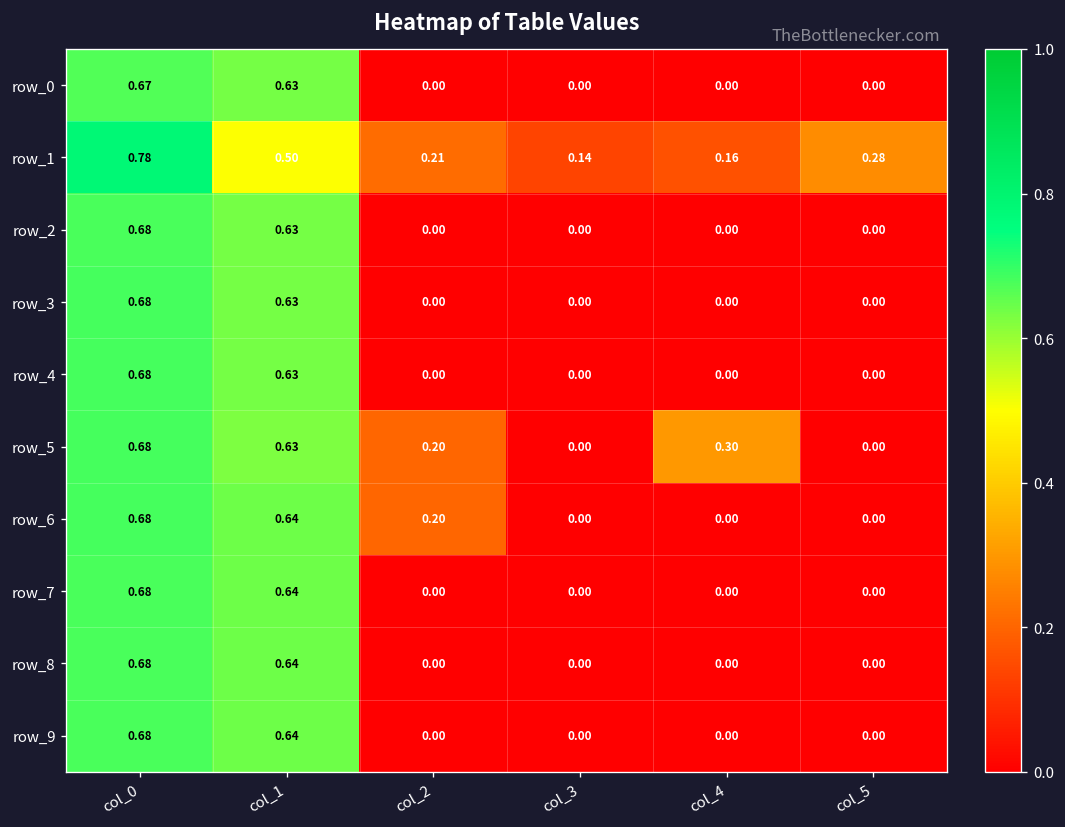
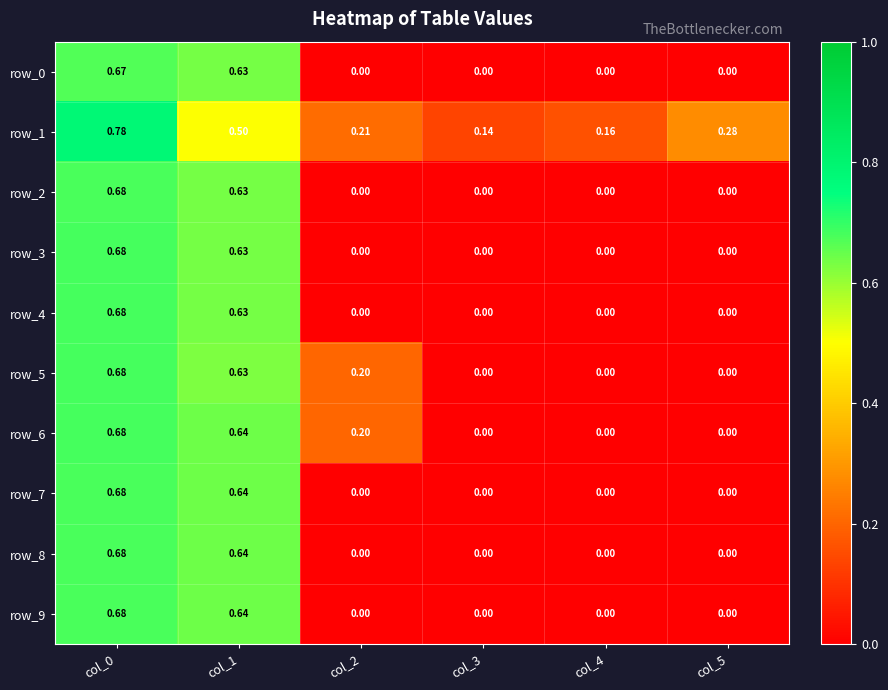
  {
    "row_0": {
      "col_0": 0.67,
      "col_1": 0.63,
      "col_2": 0.00,
      "col_3": 0.00,
      "col_4": 0.00,
      "col_5": 0.00
    },
    "row_1": {
      "col_0": 0.78,
      "col_1": 0.50,
      "col_2": 0.21,
      "col_3": 0.14,
      "col_4": 0.16,
      "col_5": 0.28
    },
    "row_2": {
      "col_0": 0.68,
      "col_1": 0.63,
      "col_2": 0.00,
      "col_3": 0.00,
      "col_4": 0.00,
      "col_5": 0.00
    },
    "row_3": {
      "col_0": 0.68,
      "col_1": 0.63,
      "col_2": 0.00,
      "col_3": 0.00,
      "col_4": 0.00,
      "col_5": 0.00
    },
    "row_4": {
      "col_0": 0.68,
      "col_1": 0.63,
      "col_2": 0.00,
      "col_3": 0.00,
      "col_4": 0.00,
      "col_5": 0.00
    },
    "row_5": {
      "col_0": 0.68,
      "col_1": 0.63,
      "col_2": 0.20,
      "col_3": 0.00,
-     "col_4": 0.30,
+     "col_4": 0.00,
      "col_5": 0.00
    },
    "row_6": {
      "col_0": 0.68,
      "col_1": 0.64,
      "col_2": 0.20,
      "col_3": 0.00,
      "col_4": 0.00,
      "col_5": 0.00
    },
    "row_7": {
      "col_0": 0.68,
      "col_1": 0.64,
      "col_2": 0.00,
      "col_3": 0.00,
      "col_4": 0.00,
      "col_5": 0.00
    },
    "row_8": {
      "col_0": 0.68,
      "col_1": 0.64,
      "col_2": 0.00,
      "col_3": 0.00,
      "col_4": 0.00,
      "col_5": 0.00
    },
    "row_9": {
      "col_0": 0.68,
      "col_1": 0.64,
      "col_2": 0.00,
      "col_3": 0.00,
      "col_4": 0.00,
      "col_5": 0.00
    }
  }
